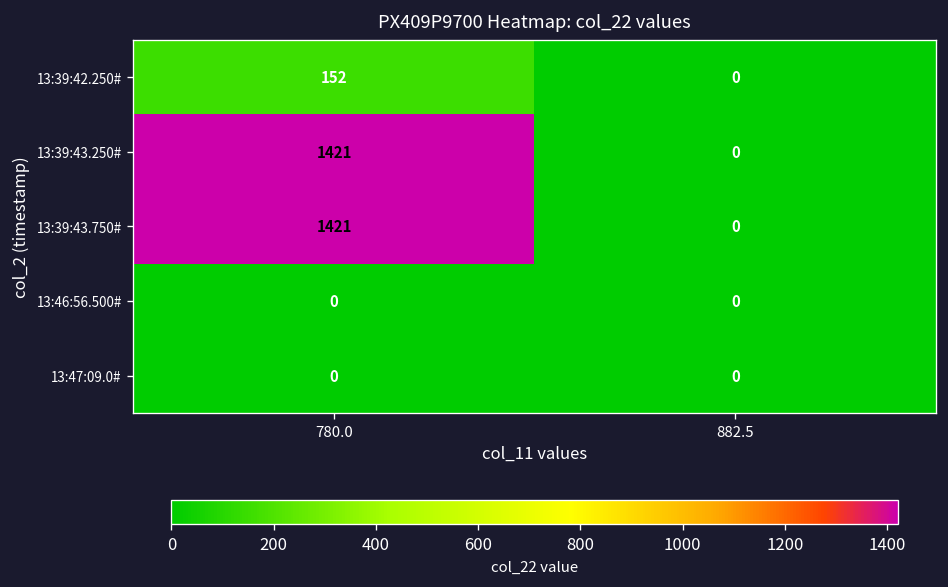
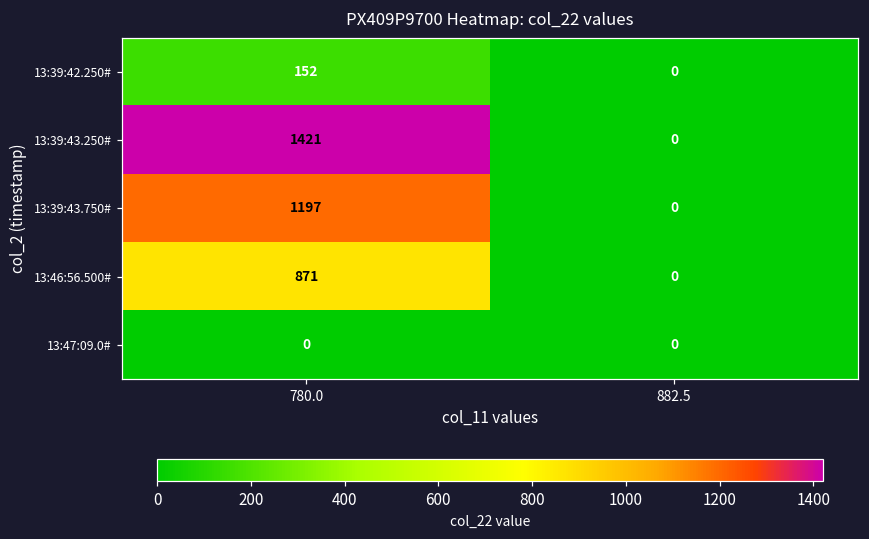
  {
    "13:39:42.250#": {
      "780.0": 152,
      "882.5": 0
    },
    "13:39:43.250#": {
      "780.0": 1421,
      "882.5": 0
    },
    "13:39:43.750#": {
-     "780.0": 1421,
+     "780.0": 1197,
      "882.5": 0
    },
    "13:46:56.500#": {
-     "780.0": 0,
+     "780.0": 871,
      "882.5": 0
    },
    "13:47:09.0#": {
      "780.0": 0,
      "882.5": 0
    }
  }
